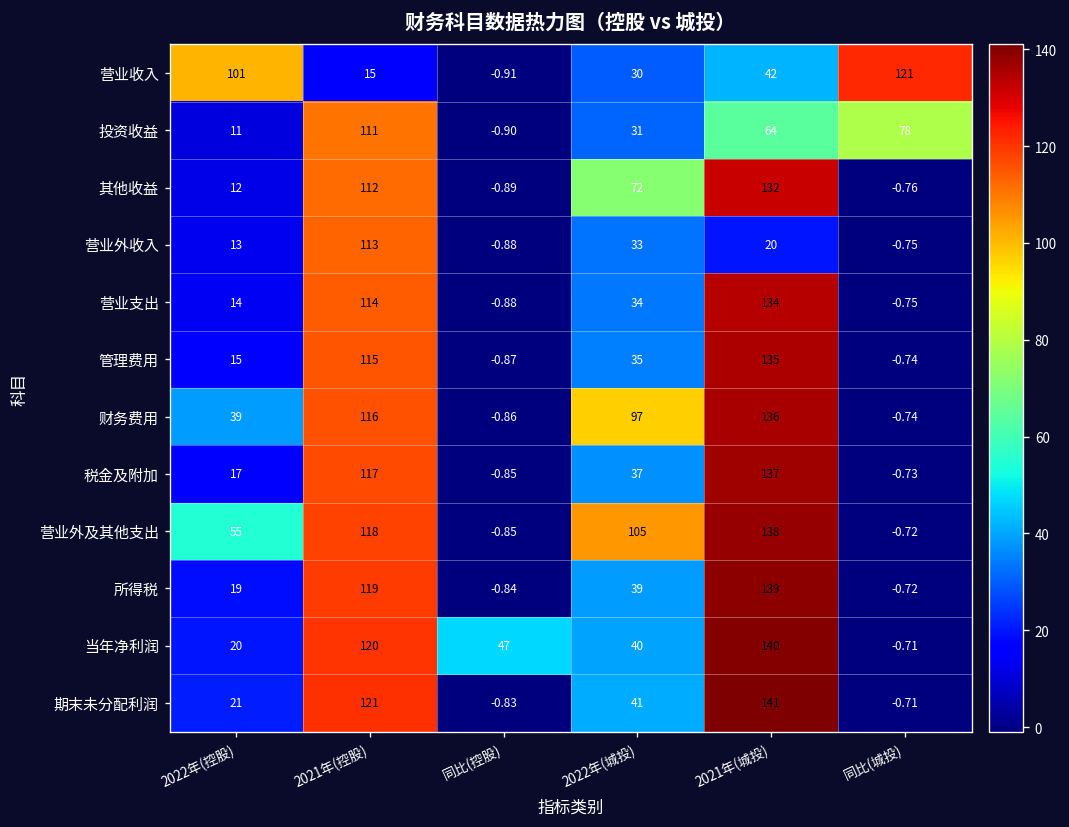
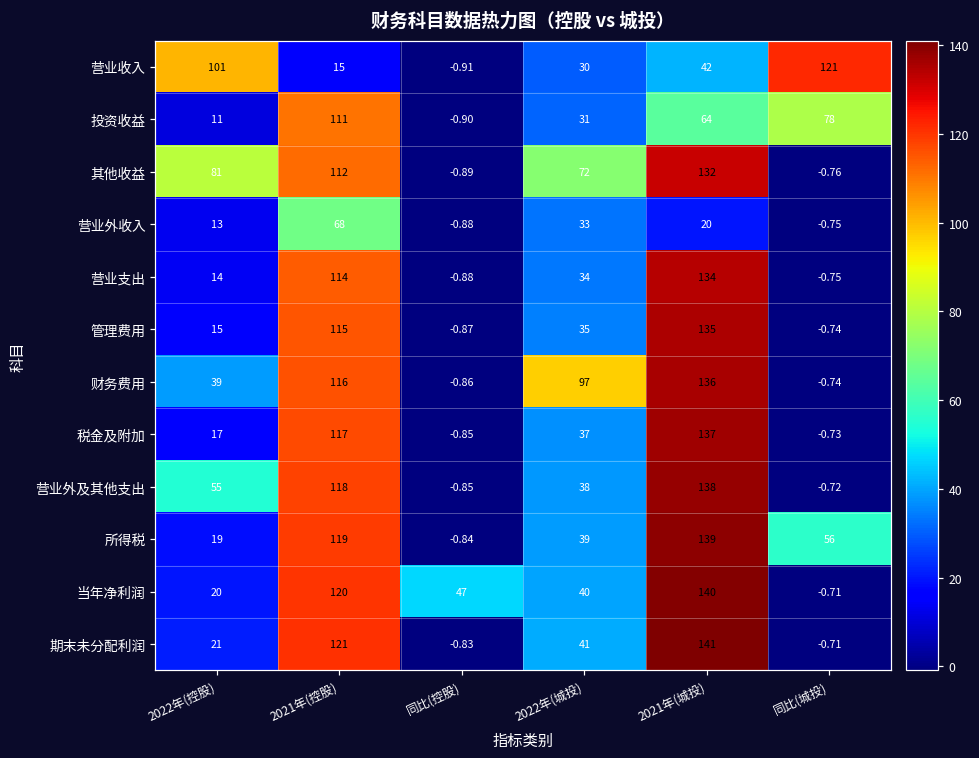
  {
    "营业收入": {
      "2022年(控股)": 101,
      "2021年(控股)": 15,
      "同比(控股)": -0.91,
      "2022年(城投)": 30,
      "2021年(城投)": 42,
      "同比(城投)": 121
    },
    "投资收益": {
      "2022年(控股)": 11,
      "2021年(控股)": 111,
      "同比(控股)": -0.90,
      "2022年(城投)": 31,
      "2021年(城投)": 64,
      "同比(城投)": 78
    },
    "其他收益": {
-     "2022年(控股)": 12,
+     "2022年(控股)": 81,
      "2021年(控股)": 112,
      "同比(控股)": -0.89,
      "2022年(城投)": 72,
      "2021年(城投)": 132,
      "同比(城投)": -0.76
    },
    "营业外收入": {
      "2022年(控股)": 13,
-     "2021年(控股)": 113,
+     "2021年(控股)": 68,
      "同比(控股)": -0.88,
      "2022年(城投)": 33,
      "2021年(城投)": 20,
      "同比(城投)": -0.75
    },
    "营业支出": {
      "2022年(控股)": 14,
      "2021年(控股)": 114,
      "同比(控股)": -0.88,
      "2022年(城投)": 34,
      "2021年(城投)": 134,
      "同比(城投)": -0.75
    },
    "管理费用": {
      "2022年(控股)": 15,
      "2021年(控股)": 115,
      "同比(控股)": -0.87,
      "2022年(城投)": 35,
      "2021年(城投)": 135,
      "同比(城投)": -0.74
    },
    "财务费用": {
      "2022年(控股)": 39,
      "2021年(控股)": 116,
      "同比(控股)": -0.86,
      "2022年(城投)": 97,
      "2021年(城投)": 136,
      "同比(城投)": -0.74
    },
    "税金及附加": {
      "2022年(控股)": 17,
      "2021年(控股)": 117,
      "同比(控股)": -0.85,
      "2022年(城投)": 37,
      "2021年(城投)": 137,
      "同比(城投)": -0.73
    },
    "营业外及其他支出": {
      "2022年(控股)": 55,
      "2021年(控股)": 118,
      "同比(控股)": -0.85,
-     "2022年(城投)": 105,
+     "2022年(城投)": 38,
      "2021年(城投)": 138,
      "同比(城投)": -0.72
    },
    "所得税": {
      "2022年(控股)": 19,
      "2021年(控股)": 119,
      "同比(控股)": -0.84,
      "2022年(城投)": 39,
      "2021年(城投)": 139,
-     "同比(城投)": -0.72
+     "同比(城投)": 56
    },
    "当年净利润": {
      "2022年(控股)": 20,
      "2021年(控股)": 120,
      "同比(控股)": 47,
      "2022年(城投)": 40,
      "2021年(城投)": 140,
      "同比(城投)": -0.71
    },
    "期末未分配利润": {
      "2022年(控股)": 21,
      "2021年(控股)": 121,
      "同比(控股)": -0.83,
      "2022年(城投)": 41,
      "2021年(城投)": 141,
      "同比(城投)": -0.71
    }
  }
